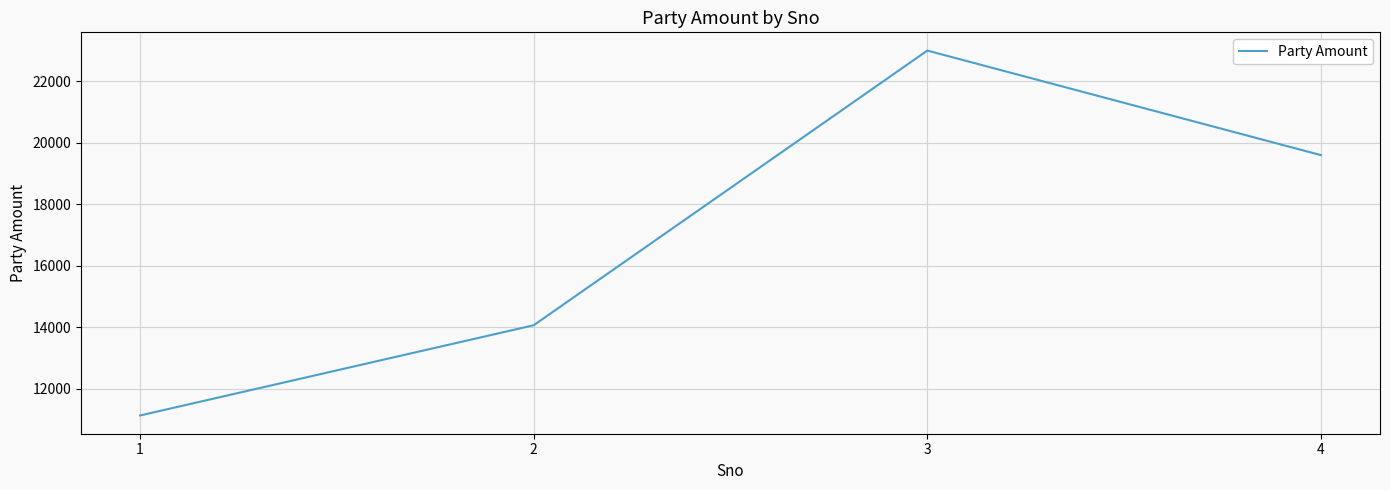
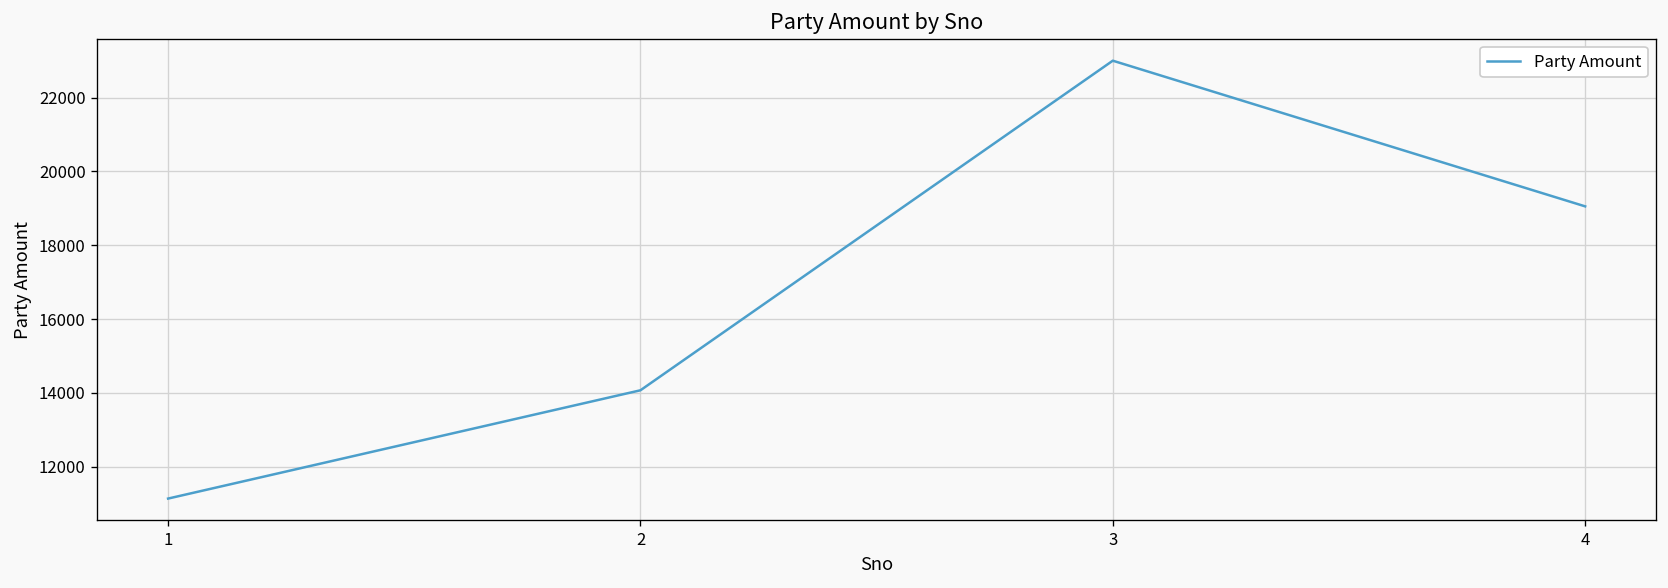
  {
    "1": 11100,
    "2": 14100,
    "3": 23000,
-   "4": 19600
+   "4": 19100
  }
